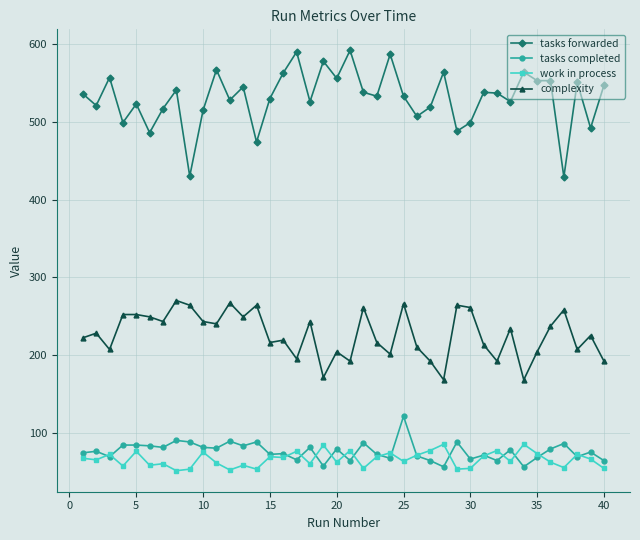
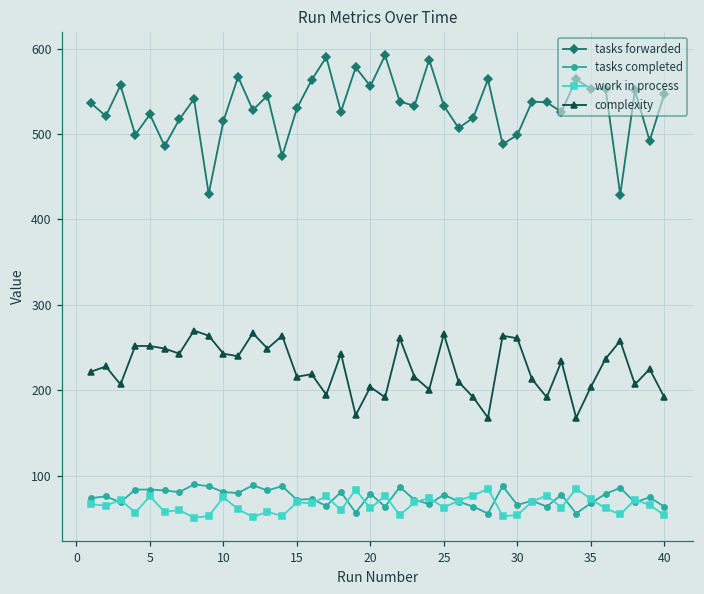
  {
    "tasks completed": {
      "5": 80,
      "10": 80,
      "20": 80,
-     "25": 120,
+     "25": 80,
      "30": 70,
      "35": 70,
      "40": 60
    },
    "work in process": {
      "5": 80,
      "10": 80,
      "20": 60,
      "25": 60,
      "30": 50,
      "35": 70,
      "40": 50
    }
  }
